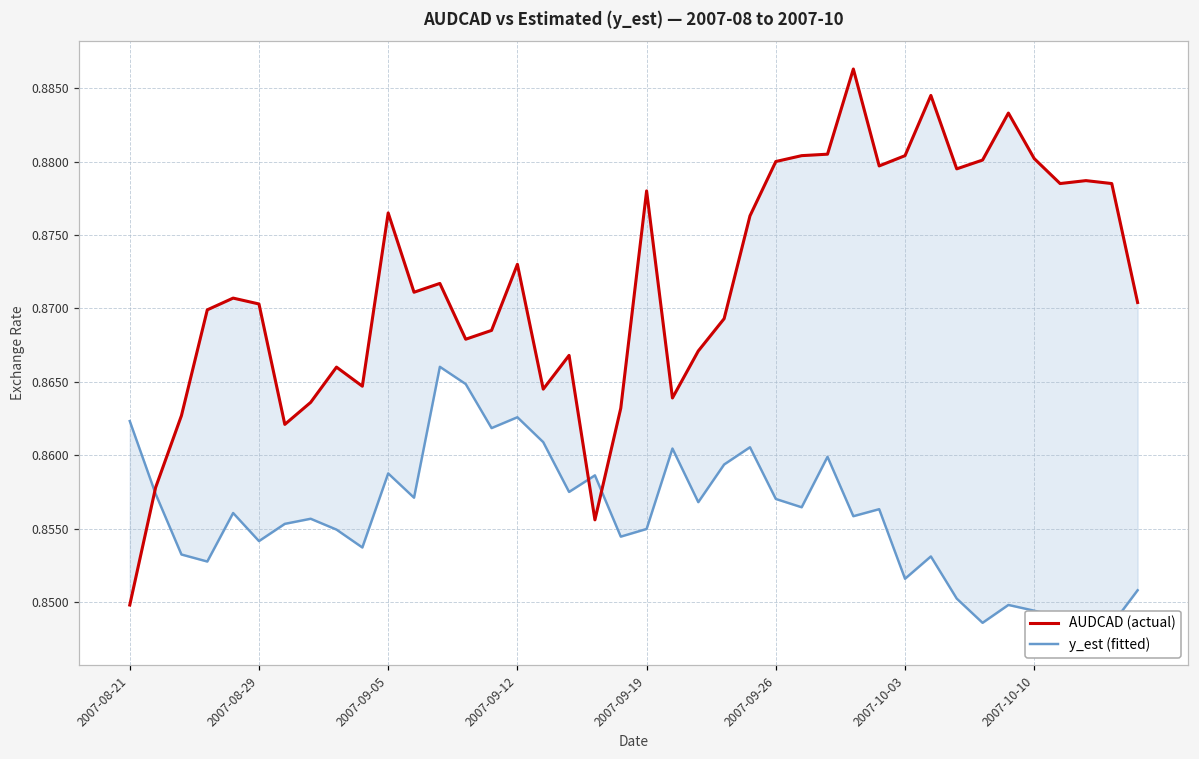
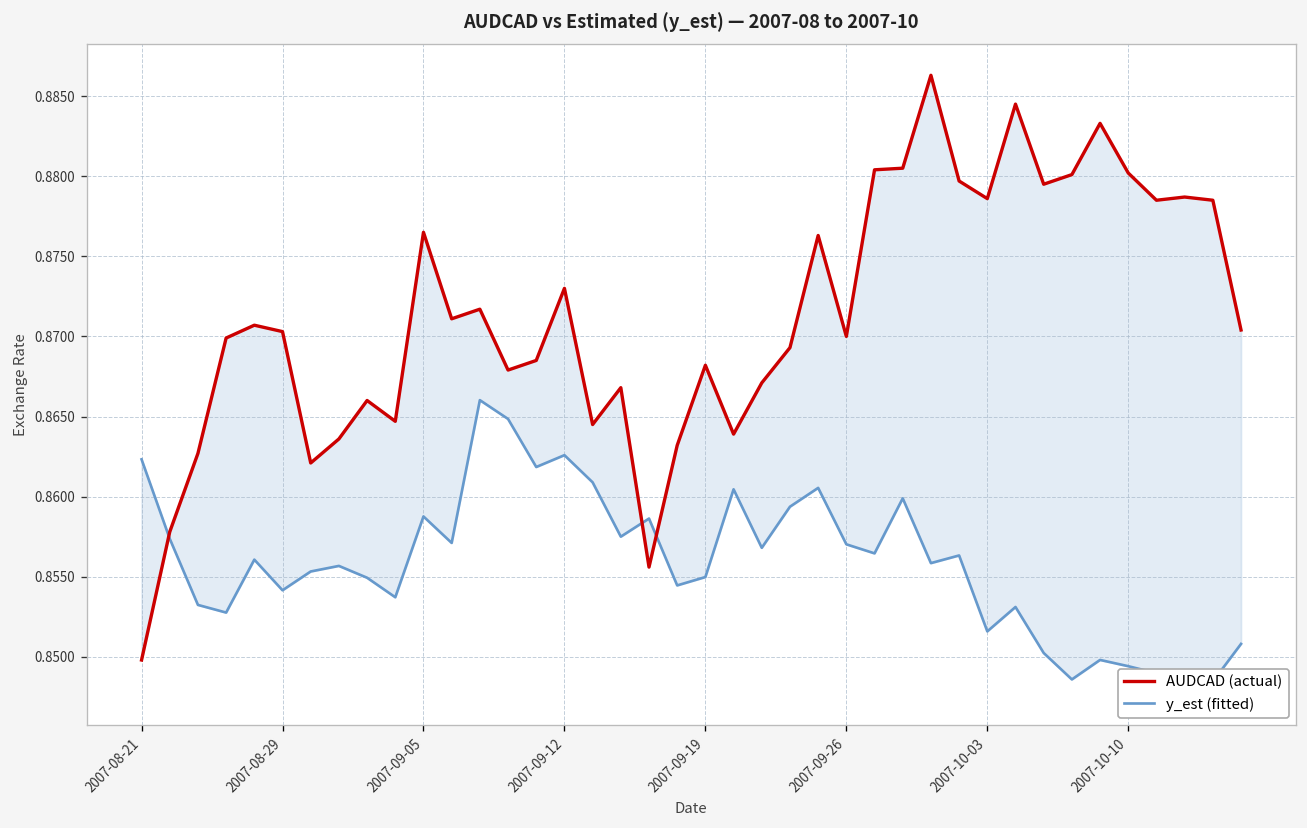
  {
    "AUDCAD (actual)": {
      "2007-08-21": 0.8498,
-     "2007-09-19": 0.8780,
-     "2007-09-26": 0.88,
-     "2007-10-03": 0.8804
+     "2007-09-19": 0.8682,
+     "2007-09-26": 0.87,
+     "2007-10-03": 0.8786
    }
  }
